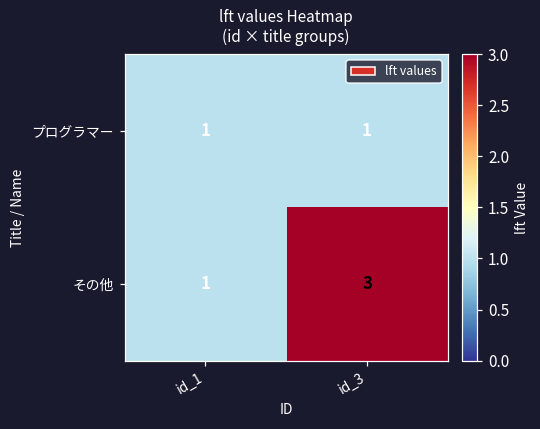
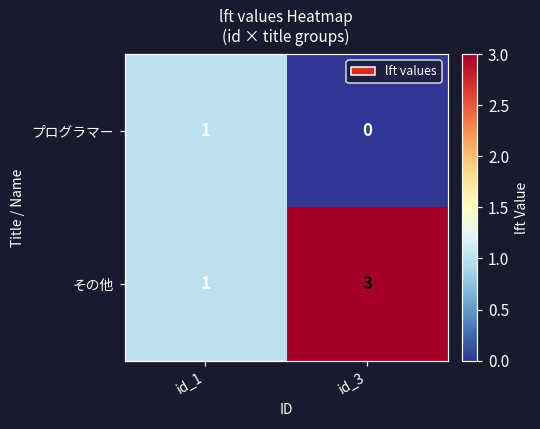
  {
    "プログラマー": {
      "id_1": 1,
-     "id_3": 1
+     "id_3": 0
    },
    "その他": {
      "id_1": 1,
      "id_3": 3
    }
  }
